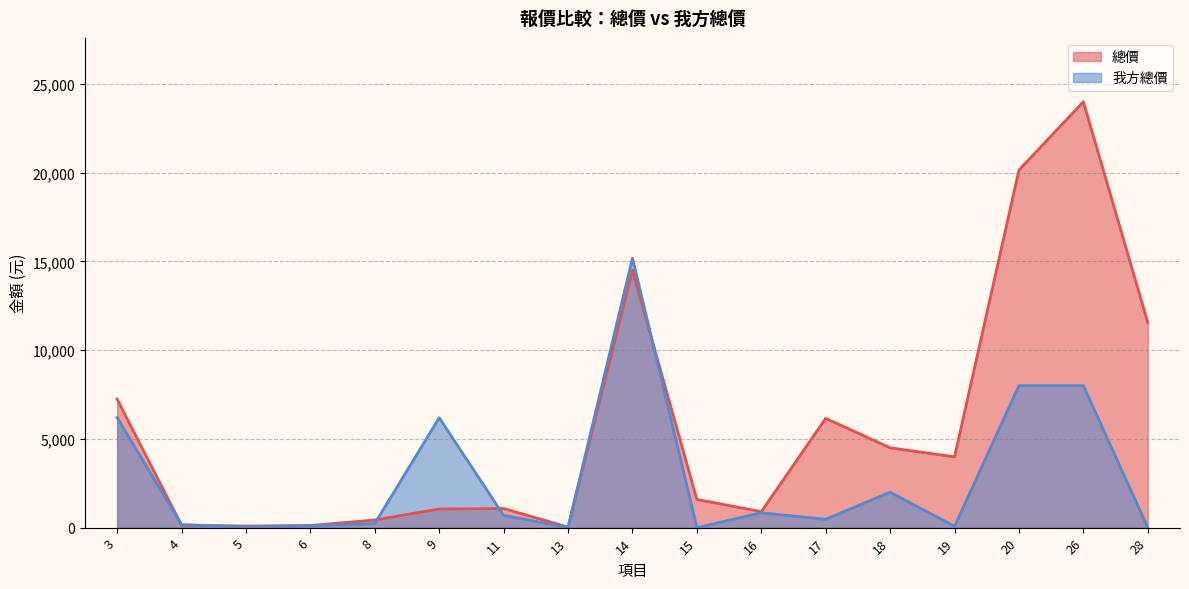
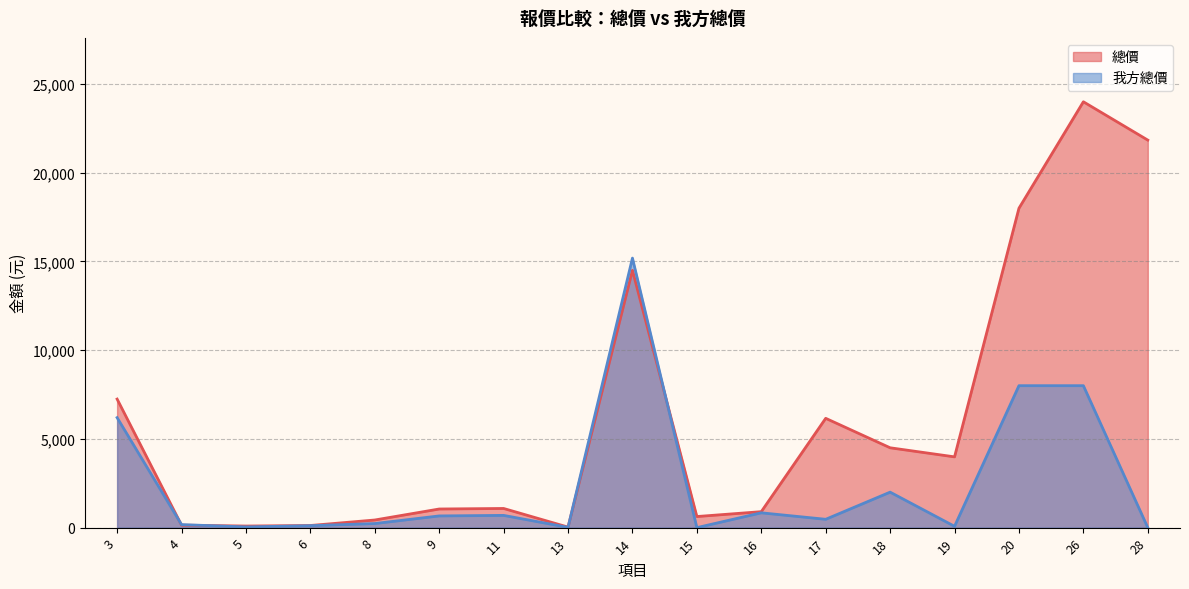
  {
    "總價": {
      "3": "7,200",
      "8": "400",
      "9": "1,100",
      "11": "1,100",
      "14": "14,500",
-     "15": "1,600",
+     "15": "600",
      "17": "6,200",
      "18": "4,500",
      "19": "4,000",
-     "20": "20,200",
+     "20": "18,000",
      "26": "24,000",
-     "28": "11,600"
+     "28": "21,800"
    },
    "我方總價": {
      "3": "6,200",
      "8": "200",
-     "9": "6,200",
+     "9": "700",
      "11": "700",
      "14": "15,200",
      "15": "0",
      "17": "500",
      "18": "2,000",
      "19": "100",
      "20": "8,000",
      "26": "8,000",
      "28": "0"
    }
  }
